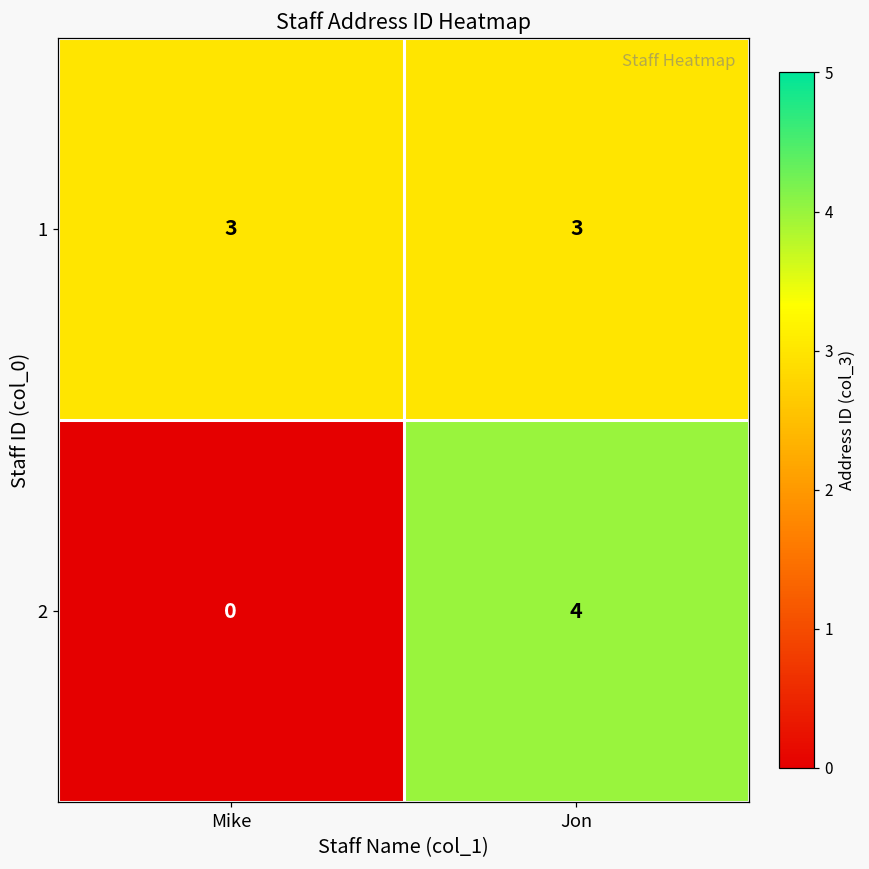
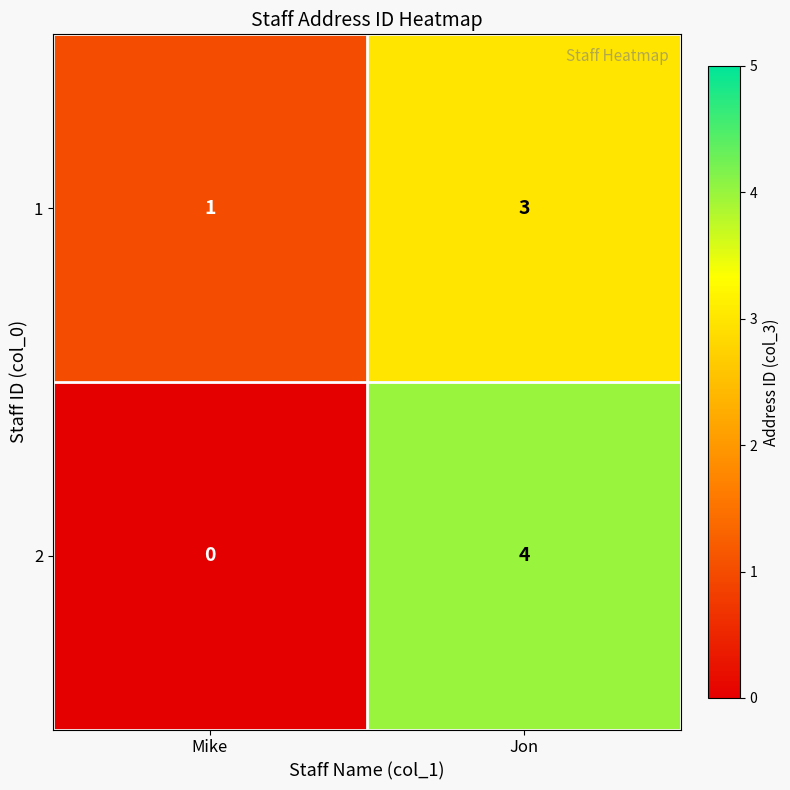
  {
    "1": {
-     "Mike": 3
+     "Mike": 1
    },
    "2": {
      "Mike": 0,
      "Jon": 4
    }
  }
